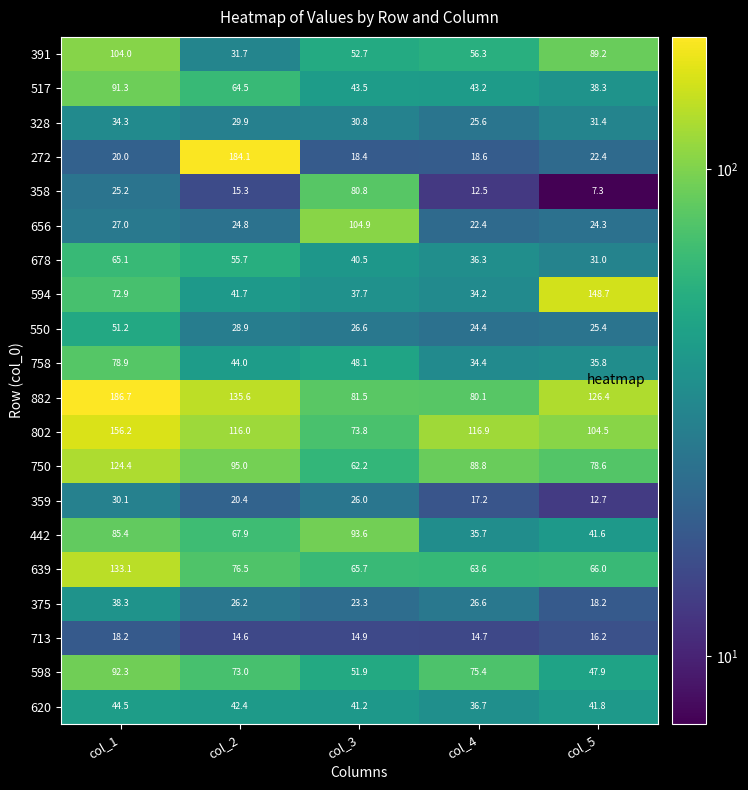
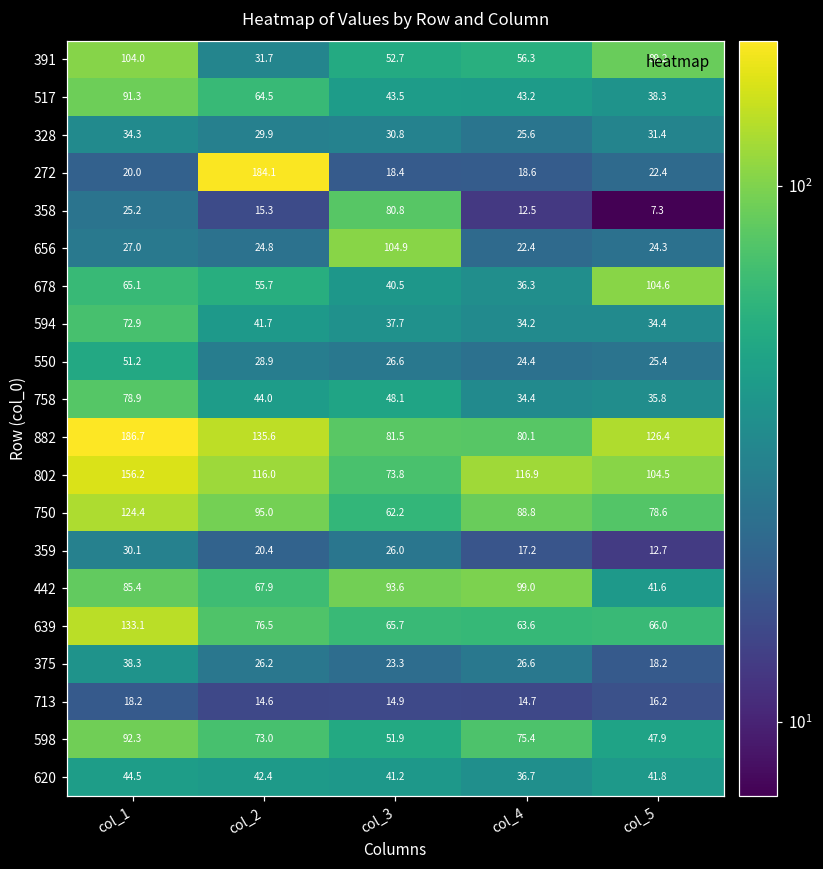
  {
    "391": {
      "col_1": 104.0,
      "col_2": 31.7,
      "col_3": 52.7,
      "col_4": 56.3,
      "col_5": 89.2
    },
    "517": {
      "col_1": 91.3,
      "col_2": 64.5,
      "col_3": 43.5,
      "col_4": 43.2,
      "col_5": 38.3
    },
    "328": {
      "col_1": 34.3,
      "col_2": 29.9,
      "col_3": 30.8,
      "col_4": 25.6,
      "col_5": 31.4
    },
    "272": {
      "col_1": 20.0,
      "col_2": 184.1,
      "col_3": 18.4,
      "col_4": 18.6,
      "col_5": 22.4
    },
    "358": {
      "col_1": 25.2,
      "col_2": 15.3,
      "col_3": 80.8,
      "col_4": 12.5,
      "col_5": 7.3
    },
    "656": {
      "col_1": 27.0,
      "col_2": 24.8,
      "col_3": 104.9,
      "col_4": 22.4,
      "col_5": 24.3
    },
    "678": {
      "col_1": 65.1,
      "col_2": 55.7,
      "col_3": 40.5,
      "col_4": 36.3,
-     "col_5": 31.0
+     "col_5": 104.6
    },
    "594": {
      "col_1": 72.9,
      "col_2": 41.7,
      "col_3": 37.7,
      "col_4": 34.2,
-     "col_5": 148.7
+     "col_5": 34.4
    },
    "550": {
      "col_1": 51.2,
      "col_2": 28.9,
      "col_3": 26.6,
      "col_4": 24.4,
      "col_5": 25.4
    },
    "758": {
      "col_1": 78.9,
      "col_2": 44.0,
      "col_3": 48.1,
      "col_4": 34.4,
      "col_5": 35.8
    },
    "882": {
      "col_1": 186.7,
      "col_2": 135.6,
      "col_3": 81.5,
      "col_4": 80.1,
      "col_5": 126.4
    },
    "802": {
      "col_1": 156.2,
      "col_2": 116.0,
      "col_3": 73.8,
      "col_4": 116.9,
      "col_5": 104.5
    },
    "750": {
      "col_1": 124.4,
      "col_2": 95.0,
      "col_3": 62.2,
      "col_4": 88.8,
      "col_5": 78.6
    },
    "359": {
      "col_1": 30.1,
      "col_2": 20.4,
      "col_3": 26.0,
      "col_4": 17.2,
      "col_5": 12.7
    },
    "442": {
      "col_1": 85.4,
      "col_2": 67.9,
      "col_3": 93.6,
-     "col_4": 35.7,
+     "col_4": 99.0,
      "col_5": 41.6
    },
    "639": {
      "col_1": 133.1,
      "col_2": 76.5,
      "col_3": 65.7,
      "col_4": 63.6,
      "col_5": 66.0
    },
    "375": {
      "col_1": 38.3,
      "col_2": 26.2,
      "col_3": 23.3,
      "col_4": 26.6,
      "col_5": 18.2
    },
    "713": {
      "col_1": 18.2,
      "col_2": 14.6,
      "col_3": 14.9,
      "col_4": 14.7,
      "col_5": 16.2
    },
    "598": {
      "col_1": 92.3,
      "col_2": 73.0,
      "col_3": 51.9,
      "col_4": 75.4,
      "col_5": 47.9
    },
    "620": {
      "col_1": 44.5,
      "col_2": 42.4,
      "col_3": 41.2,
      "col_4": 36.7,
      "col_5": 41.8
    }
  }
